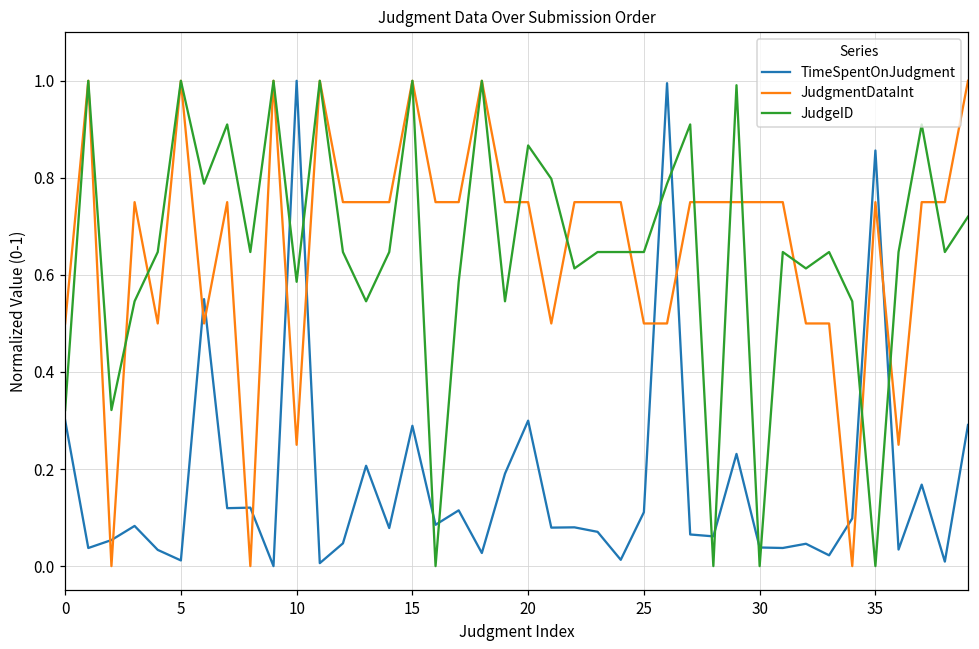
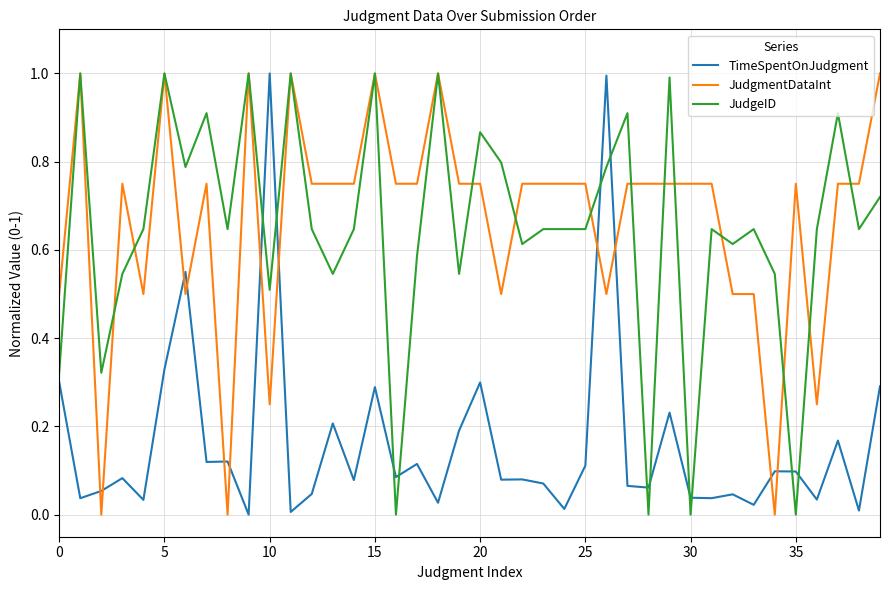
  {
    "TimeSpentOnJudgment": {
      "0": 0.30,
-     "5": 0.01,
+     "5": 0.33,
      "10": 1.00,
      "15": 0.29,
      "20": 0.30,
      "25": 0.11,
      "30": 0.04,
-     "35": 0.86
+     "35": 0.10
    },
    "JudgmentDataInt": {
      "0": 0.50,
      "10": 0.25,
      "20": 0.75,
-     "25": 0.50,
+     "25": 0.75,
      "30": 0.75,
      "35": 0.75
    },
    "JudgeID": {
      "0": 0.32,
-     "10": 0.59,
+     "10": 0.51,
      "20": 0.87,
      "25": 0.65,
      "30": 0.00,
      "35": 0.00
    }
  }
